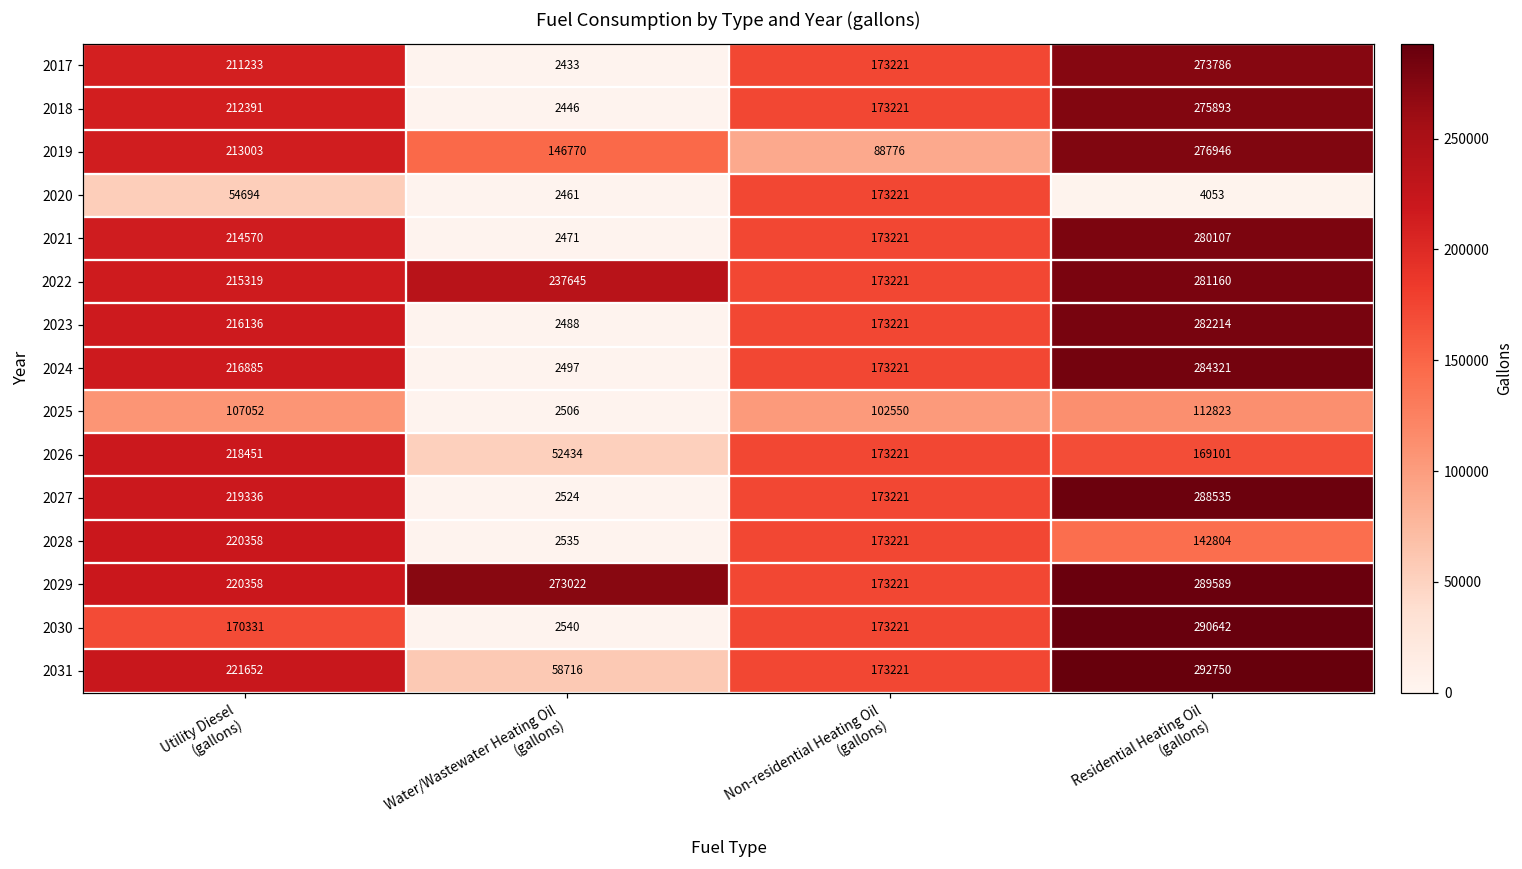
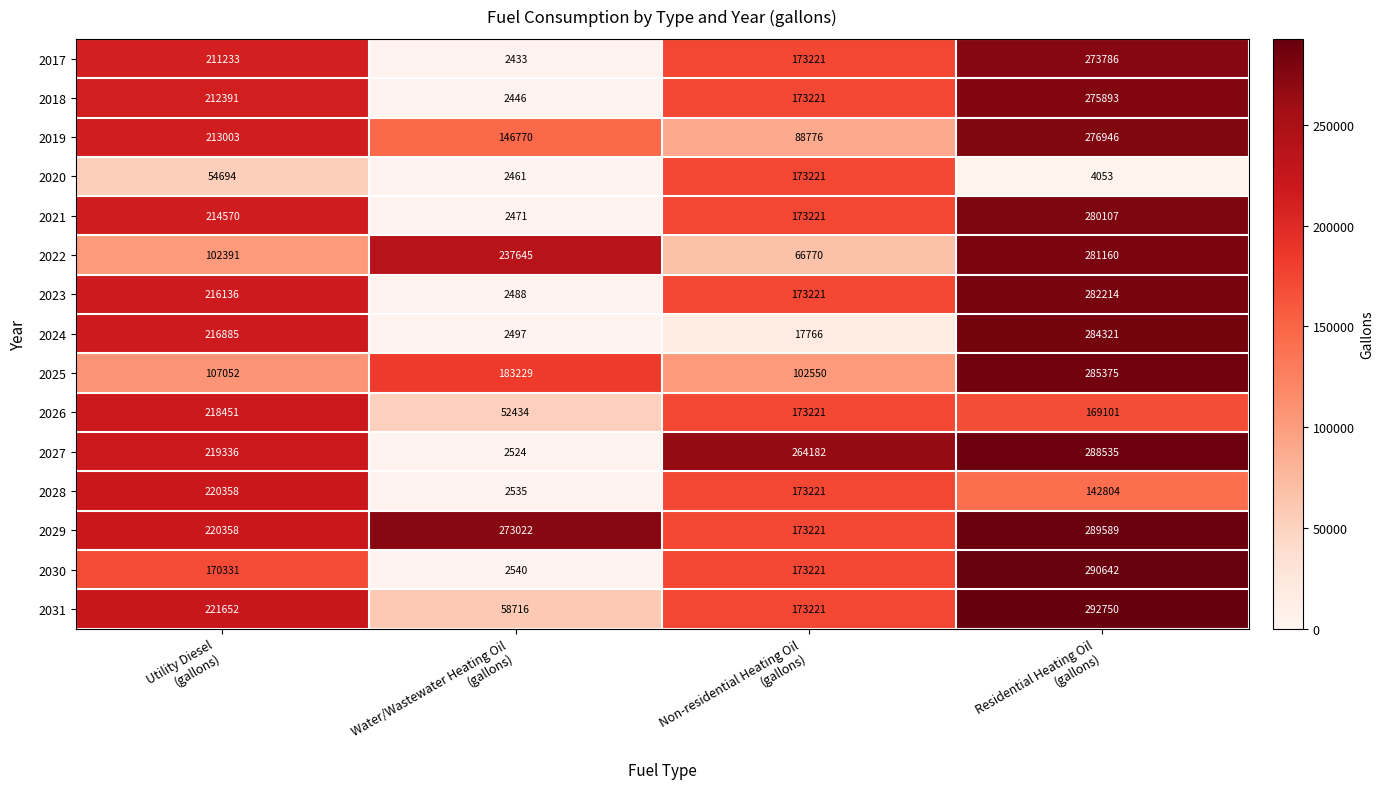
  {
    "2017": {
      "Utility Diesel (gallons)": 211233,
      "Water/Wastewater Heating Oil (gallons)": 2433,
      "Non-residential Heating Oil (gallons)": 173221,
      "Residential Heating Oil (gallons)": 273786
    },
    "2018": {
      "Utility Diesel (gallons)": 212391,
      "Water/Wastewater Heating Oil (gallons)": 2446,
      "Non-residential Heating Oil (gallons)": 173221,
      "Residential Heating Oil (gallons)": 275893
    },
    "2019": {
      "Utility Diesel (gallons)": 213003,
      "Water/Wastewater Heating Oil (gallons)": 146770,
      "Non-residential Heating Oil (gallons)": 88776,
      "Residential Heating Oil (gallons)": 276946
    },
    "2020": {
      "Utility Diesel (gallons)": 54694,
      "Water/Wastewater Heating Oil (gallons)": 2461,
      "Non-residential Heating Oil (gallons)": 173221,
      "Residential Heating Oil (gallons)": 4053
    },
    "2021": {
      "Utility Diesel (gallons)": 214570,
      "Water/Wastewater Heating Oil (gallons)": 2471,
      "Non-residential Heating Oil (gallons)": 173221,
      "Residential Heating Oil (gallons)": 280107
    },
    "2022": {
-     "Utility Diesel (gallons)": 215319,
+     "Utility Diesel (gallons)": 102391,
      "Water/Wastewater Heating Oil (gallons)": 237645,
-     "Non-residential Heating Oil (gallons)": 173221,
+     "Non-residential Heating Oil (gallons)": 66770,
      "Residential Heating Oil (gallons)": 281160
    },
    "2023": {
      "Utility Diesel (gallons)": 216136,
      "Water/Wastewater Heating Oil (gallons)": 2488,
      "Non-residential Heating Oil (gallons)": 173221,
      "Residential Heating Oil (gallons)": 282214
    },
    "2024": {
      "Utility Diesel (gallons)": 216885,
      "Water/Wastewater Heating Oil (gallons)": 2497,
-     "Non-residential Heating Oil (gallons)": 173221,
+     "Non-residential Heating Oil (gallons)": 17766,
      "Residential Heating Oil (gallons)": 284321
    },
    "2025": {
      "Utility Diesel (gallons)": 107052,
-     "Water/Wastewater Heating Oil (gallons)": 2506,
+     "Water/Wastewater Heating Oil (gallons)": 183229,
      "Non-residential Heating Oil (gallons)": 102550,
-     "Residential Heating Oil (gallons)": 112823
+     "Residential Heating Oil (gallons)": 285375
    },
    "2026": {
      "Utility Diesel (gallons)": 218451,
      "Water/Wastewater Heating Oil (gallons)": 52434,
      "Non-residential Heating Oil (gallons)": 173221,
      "Residential Heating Oil (gallons)": 169101
    },
    "2027": {
      "Utility Diesel (gallons)": 219336,
      "Water/Wastewater Heating Oil (gallons)": 2524,
-     "Non-residential Heating Oil (gallons)": 173221,
+     "Non-residential Heating Oil (gallons)": 264182,
      "Residential Heating Oil (gallons)": 288535
    },
    "2028": {
      "Utility Diesel (gallons)": 220358,
      "Water/Wastewater Heating Oil (gallons)": 2535,
      "Non-residential Heating Oil (gallons)": 173221,
      "Residential Heating Oil (gallons)": 142804
    },
    "2029": {
      "Utility Diesel (gallons)": 220358,
      "Water/Wastewater Heating Oil (gallons)": 273022,
      "Non-residential Heating Oil (gallons)": 173221,
      "Residential Heating Oil (gallons)": 289589
    },
    "2030": {
      "Utility Diesel (gallons)": 170331,
      "Water/Wastewater Heating Oil (gallons)": 2540,
      "Non-residential Heating Oil (gallons)": 173221,
      "Residential Heating Oil (gallons)": 290642
    },
    "2031": {
      "Utility Diesel (gallons)": 221652,
      "Water/Wastewater Heating Oil (gallons)": 58716,
      "Non-residential Heating Oil (gallons)": 173221,
      "Residential Heating Oil (gallons)": 292750
    }
  }
